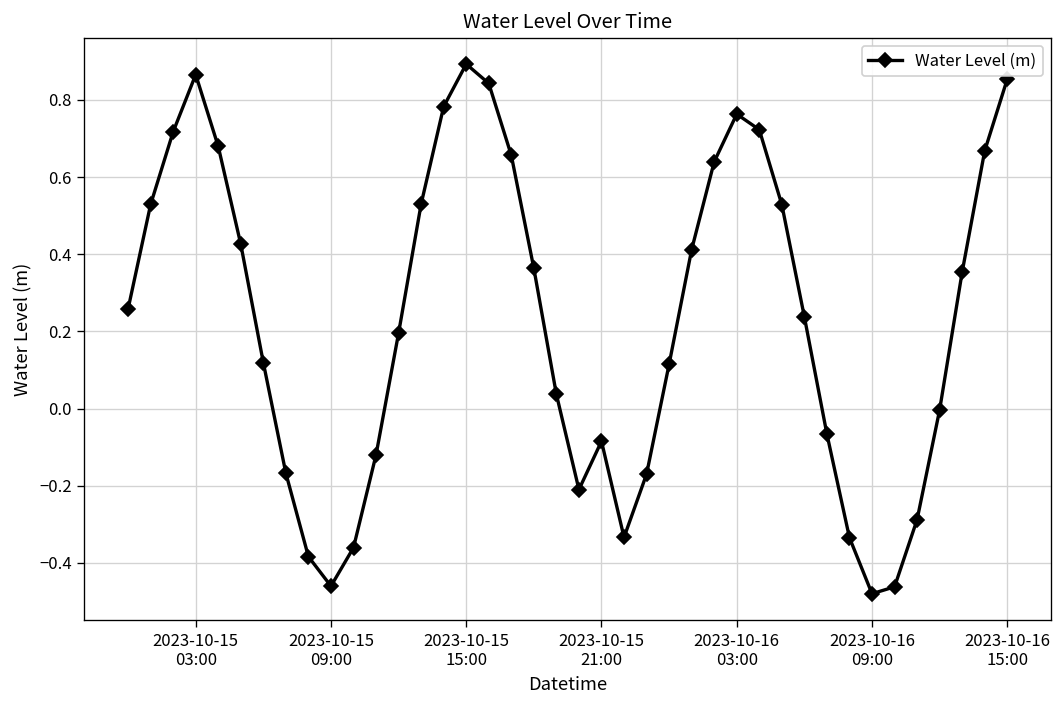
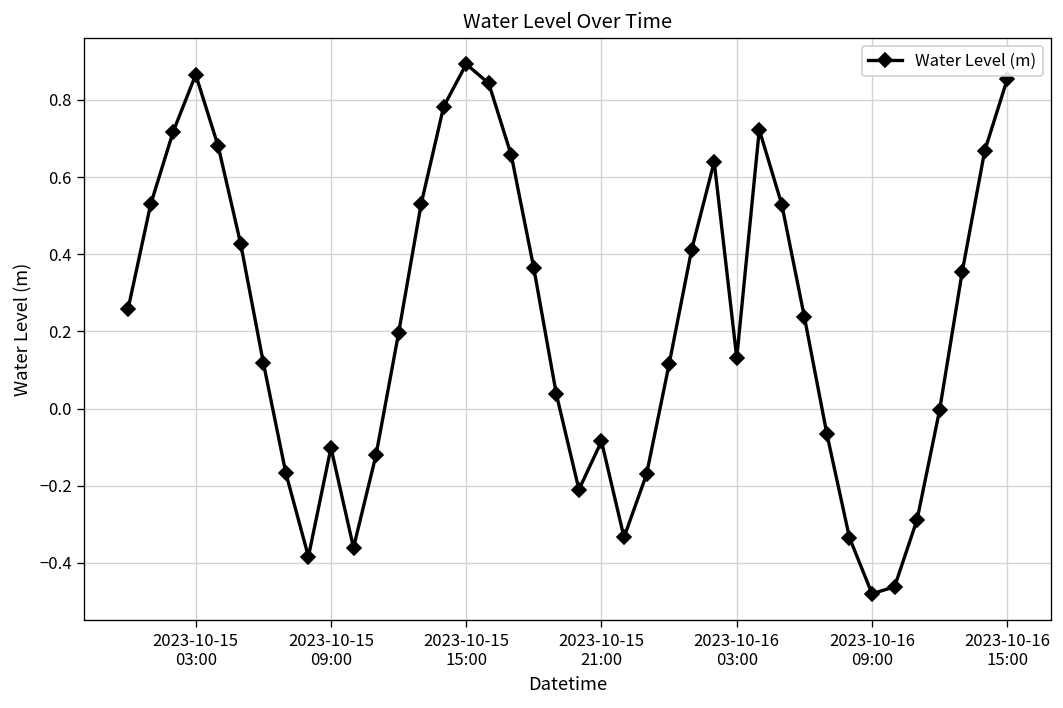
  {
    "2023-10-15 03:00": 0.87,
-   "2023-10-15 09:00": -0.46,
+   "2023-10-15 09:00": -0.10,
    "2023-10-15 15:00": 0.89,
    "2023-10-15 21:00": -0.08,
-   "2023-10-16 03:00": 0.76,
+   "2023-10-16 03:00": 0.13,
    "2023-10-16 09:00": -0.48,
    "2023-10-16 15:00": 0.85
  }
